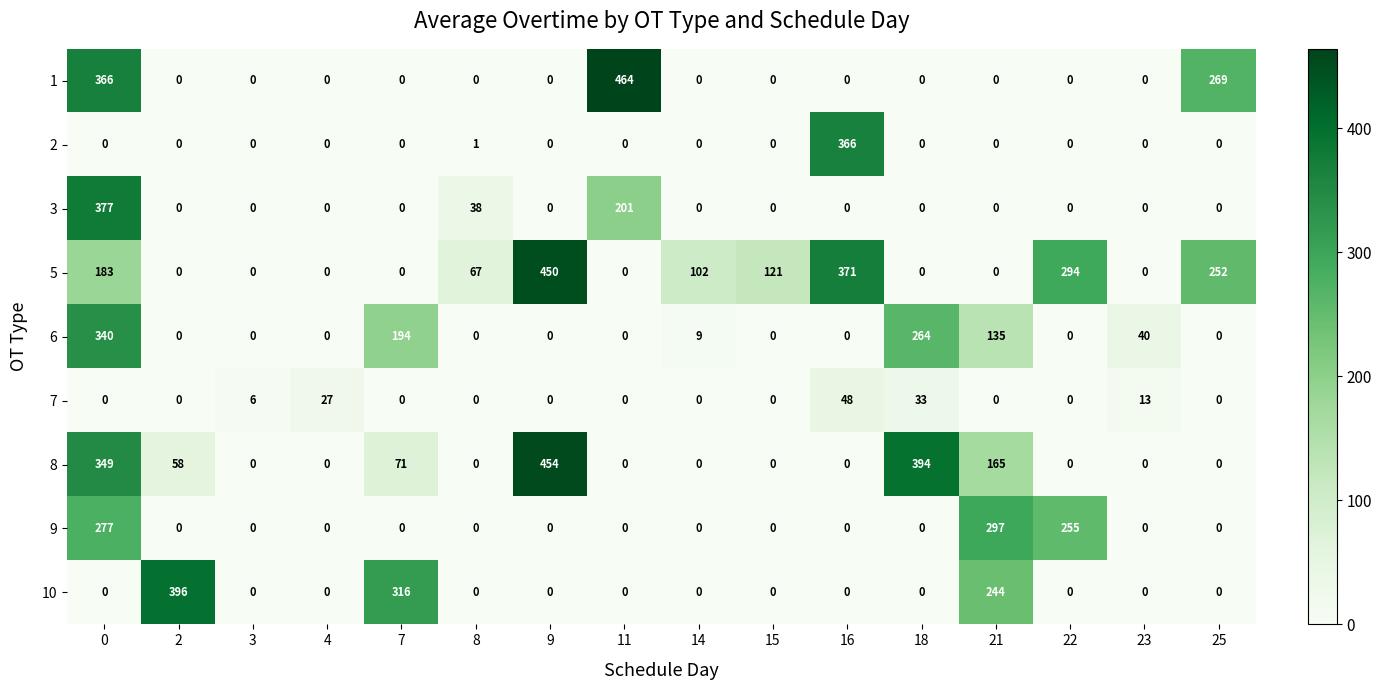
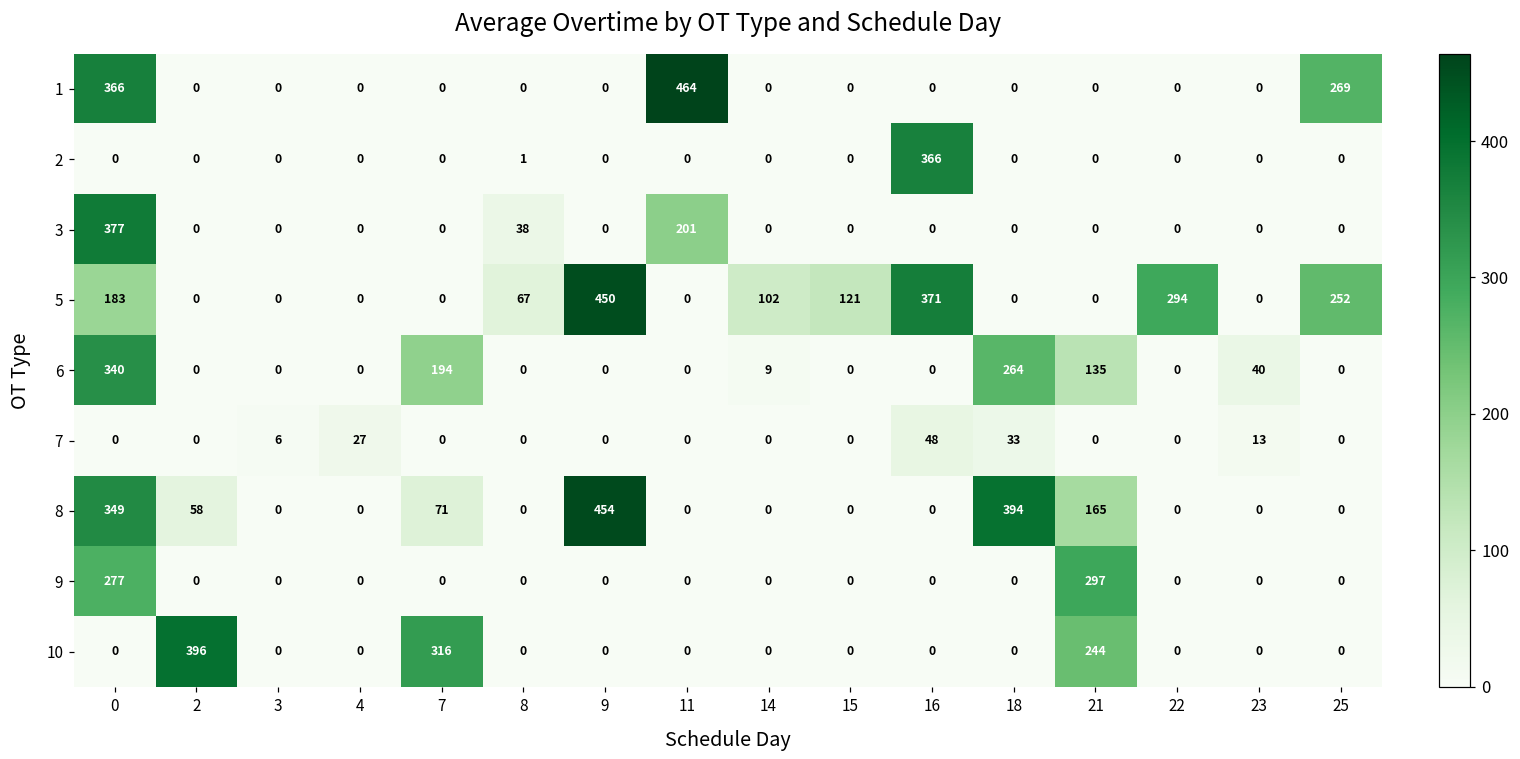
  {
    "1": {
      "0": 366,
      "2": 0,
      "3": 0,
      "4": 0,
      "7": 0,
      "8": 0,
      "9": 0,
      "11": 464,
      "14": 0,
      "15": 0,
      "16": 0,
      "18": 0,
      "21": 0,
      "22": 0,
      "23": 0,
      "25": 269
    },
    "2": {
      "0": 0,
      "2": 0,
      "3": 0,
      "4": 0,
      "7": 0,
      "8": 1,
      "9": 0,
      "11": 0,
      "14": 0,
      "15": 0,
      "16": 366,
      "18": 0,
      "21": 0,
      "22": 0,
      "23": 0,
      "25": 0
    },
    "3": {
      "0": 377,
      "2": 0,
      "3": 0,
      "4": 0,
      "7": 0,
      "8": 38,
      "9": 0,
      "11": 201,
      "14": 0,
      "15": 0,
      "16": 0,
      "18": 0,
      "21": 0,
      "22": 0,
      "23": 0,
      "25": 0
    },
    "5": {
      "0": 183,
      "2": 0,
      "3": 0,
      "4": 0,
      "7": 0,
      "8": 67,
      "9": 450,
      "11": 0,
      "14": 102,
      "15": 121,
      "16": 371,
      "18": 0,
      "21": 0,
      "22": 294,
      "23": 0,
      "25": 252
    },
    "6": {
      "0": 340,
      "2": 0,
      "3": 0,
      "4": 0,
      "7": 194,
      "8": 0,
      "9": 0,
      "11": 0,
      "14": 9,
      "15": 0,
      "16": 0,
      "18": 264,
      "21": 135,
      "22": 0,
      "23": 40,
      "25": 0
    },
    "7": {
      "0": 0,
      "2": 0,
      "3": 6,
      "4": 27,
      "7": 0,
      "8": 0,
      "9": 0,
      "11": 0,
      "14": 0,
      "15": 0,
      "16": 48,
      "18": 33,
      "21": 0,
      "22": 0,
      "23": 13,
      "25": 0
    },
    "8": {
      "0": 349,
      "2": 58,
      "3": 0,
      "4": 0,
      "7": 71,
      "8": 0,
      "9": 454,
      "11": 0,
      "14": 0,
      "15": 0,
      "16": 0,
      "18": 394,
      "21": 165,
      "22": 0,
      "23": 0,
      "25": 0
    },
    "9": {
      "0": 277,
      "2": 0,
      "3": 0,
      "4": 0,
      "7": 0,
      "8": 0,
      "9": 0,
      "11": 0,
      "14": 0,
      "15": 0,
      "16": 0,
      "18": 0,
      "21": 297,
-     "22": 255,
+     "22": 0,
      "23": 0,
      "25": 0
    },
    "10": {
      "0": 0,
      "2": 396,
      "3": 0,
      "4": 0,
      "7": 316,
      "8": 0,
      "9": 0,
      "11": 0,
      "14": 0,
      "15": 0,
      "16": 0,
      "18": 0,
      "21": 244,
      "22": 0,
      "23": 0,
      "25": 0
    }
  }
